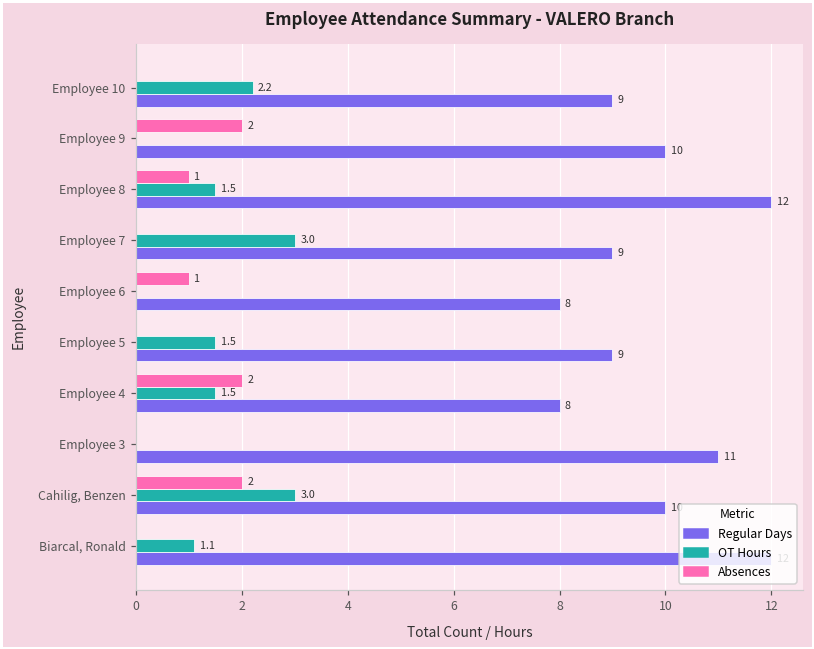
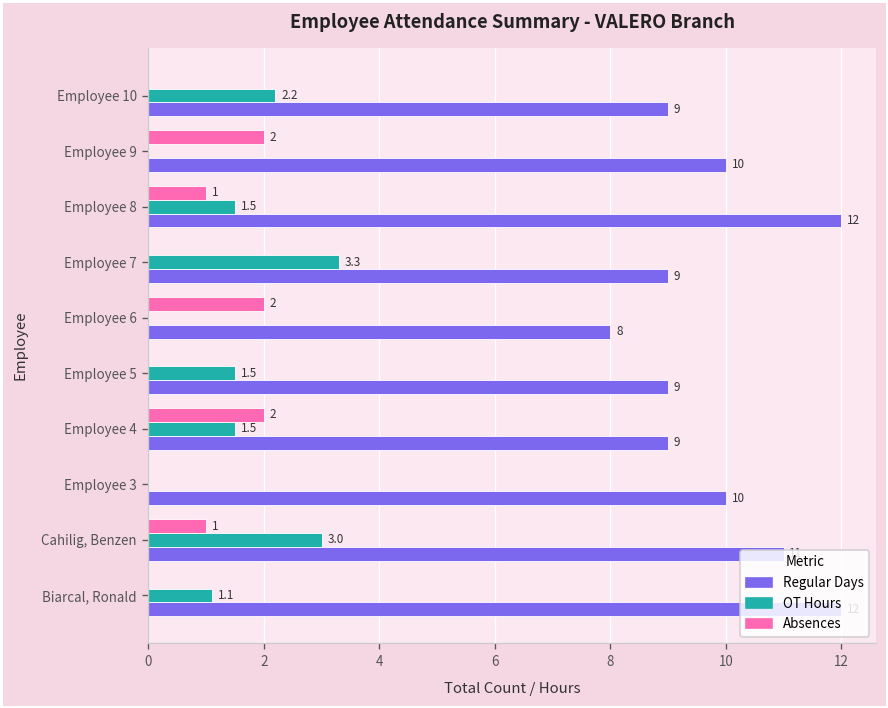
  {
    "Regular Days": {
      "Employee 10": 9,
      "Employee 9": 10,
      "Employee 8": 12,
      "Employee 7": 9,
      "Employee 6": 8,
      "Employee 5": 9,
-     "Employee 4": 8,
-     "Employee 3": 11,
-     "Cahilig, Benzen": 10
+     "Employee 4": 9,
+     "Employee 3": 10,
+     "Cahilig, Benzen": 11
    },
    "OT Hours": {
      "Employee 10": 2.2,
      "Employee 8": 1.5,
-     "Employee 7": 3.0,
+     "Employee 7": 3.3,
      "Employee 5": 1.5,
      "Employee 4": 1.5,
      "Cahilig, Benzen": 3.0,
      "Biarcal, Ronald": 1.1
    },
    "Absences": {
      "Employee 9": 2,
      "Employee 8": 1,
-     "Employee 6": 1,
+     "Employee 6": 2,
      "Employee 4": 2,
-     "Cahilig, Benzen": 2
+     "Cahilig, Benzen": 1
    }
  }
